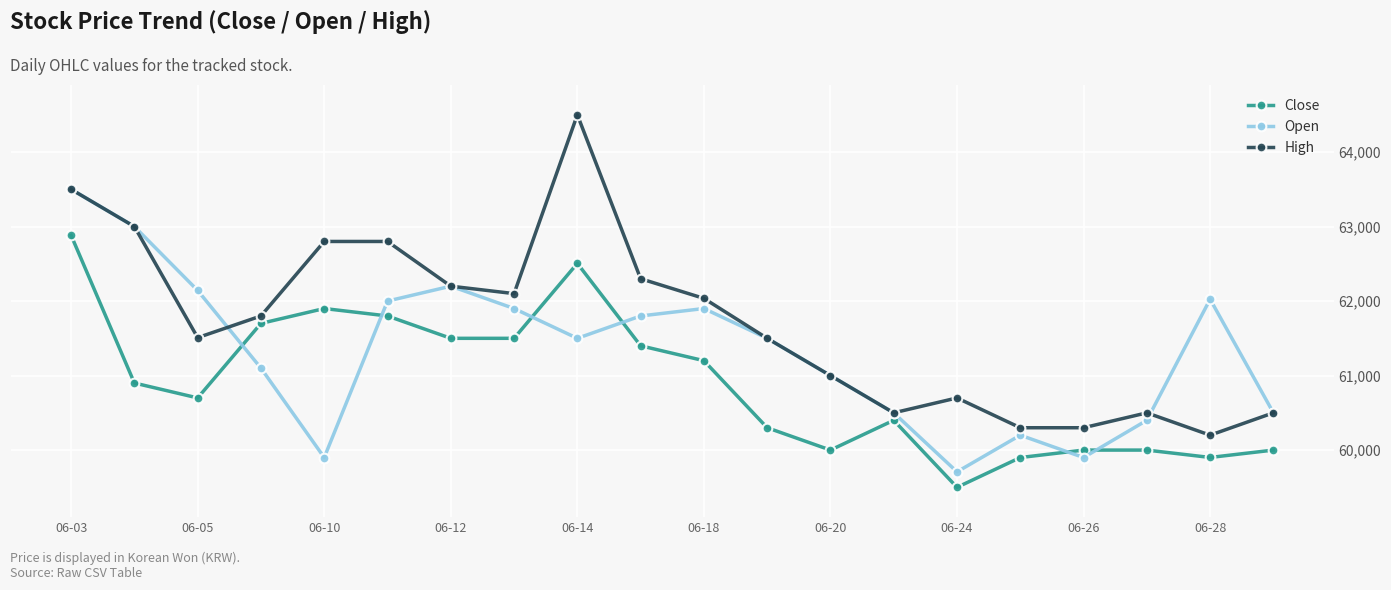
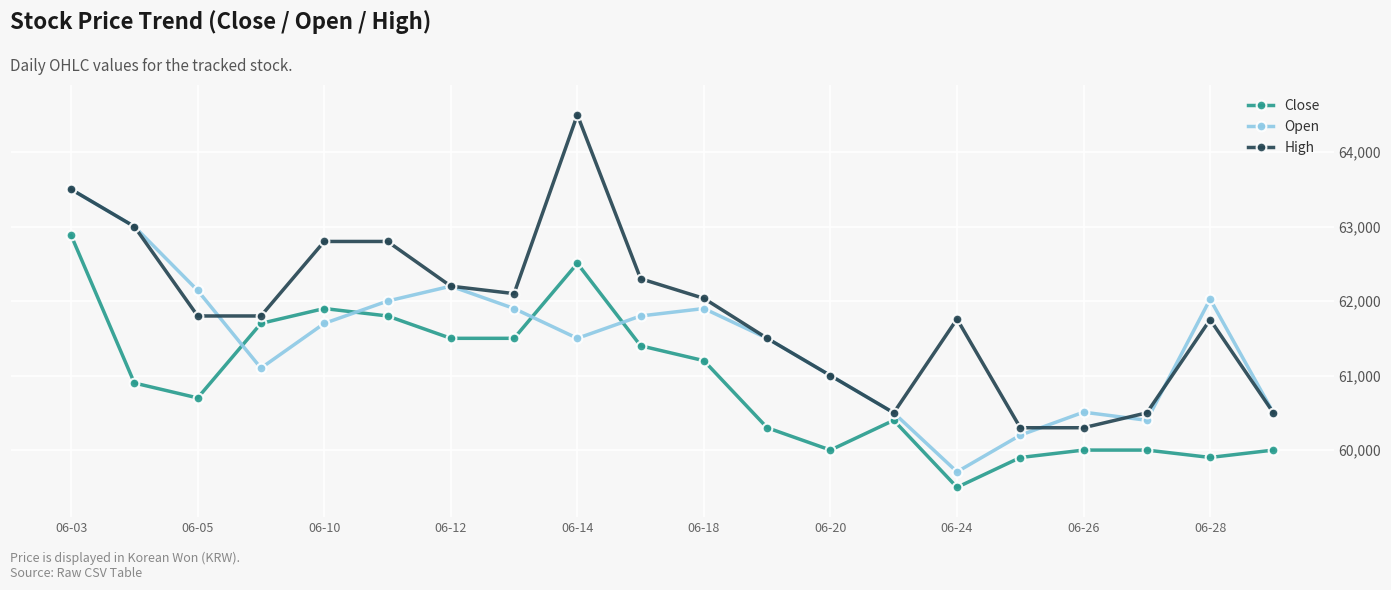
  {
    "Close": {
      "06-03": "62,900",
      "06-05": "60,700",
      "06-10": "61,900",
      "06-12": "61,500",
      "06-14": "62,500",
      "06-18": "61,200",
      "06-20": "60,000",
      "06-24": "59,500",
      "06-26": "60,000",
      "06-28": "59,900"
    },
    "Open": {
      "06-05": "62,100",
-     "06-10": "59,900",
+     "06-10": "61,700",
      "06-14": "61,500",
      "06-18": "61,900",
      "06-24": "59,700",
-     "06-26": "59,900",
+     "06-26": "60,500",
      "06-28": "62,000"
    },
    "High": {
-     "06-05": "61,500",
+     "06-05": "61,800",
      "06-10": "62,800",
      "06-14": "64,500",
      "06-18": "62,000",
-     "06-24": "60,700",
+     "06-24": "61,800",
      "06-26": "60,300",
-     "06-28": "60,200"
+     "06-28": "61,800"
    }
  }
